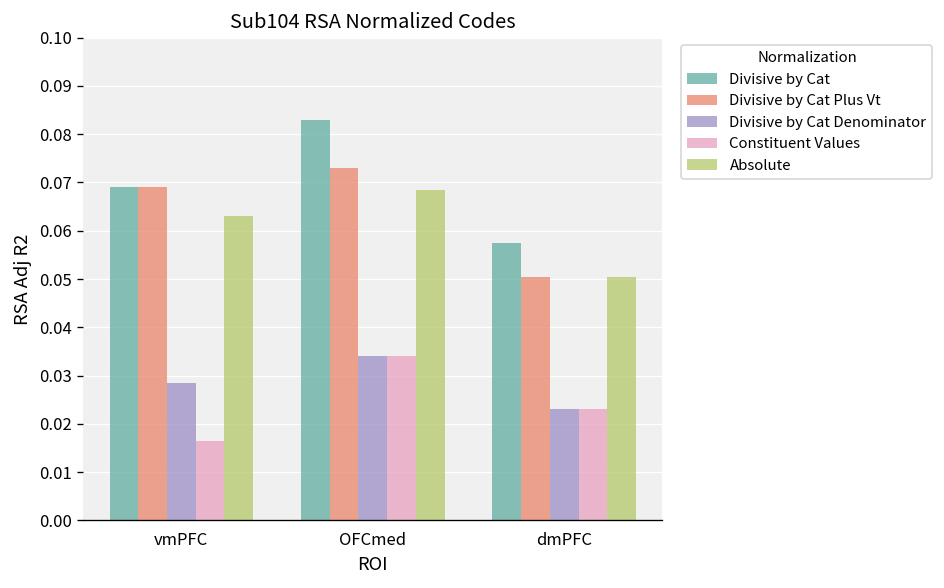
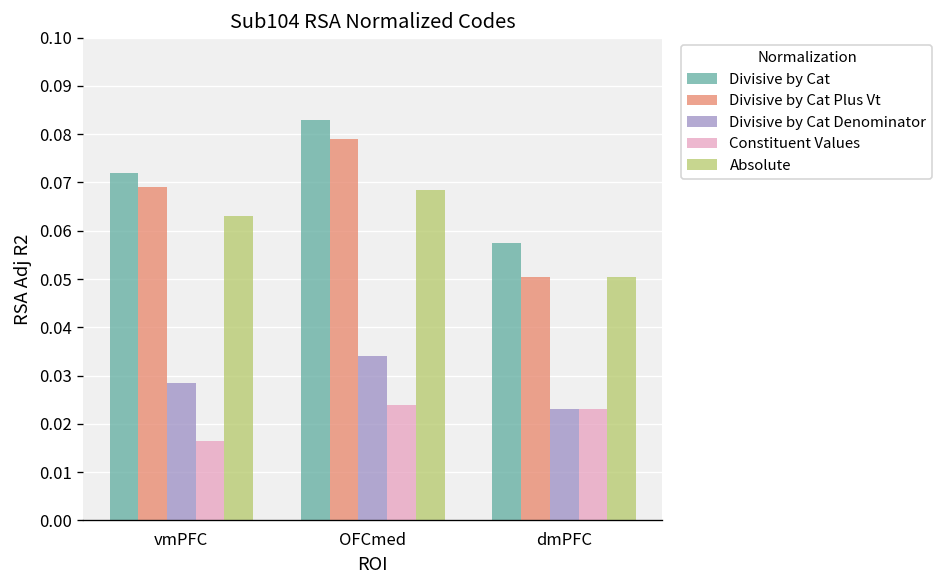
  {
    "Divisive by Cat": {
-     "vmPFC": 0.069,
+     "vmPFC": 0.072,
      "OFCmed": 0.083,
      "dmPFC": 0.058
    },
    "Divisive by Cat Plus Vt": {
      "vmPFC": 0.069,
-     "OFCmed": 0.073,
+     "OFCmed": 0.079,
      "dmPFC": 0.051
    },
    "Divisive by Cat Denominator": {
      "vmPFC": 0.029,
      "OFCmed": 0.034,
      "dmPFC": 0.023
    },
    "Constituent Values": {
      "vmPFC": 0.016,
-     "OFCmed": 0.034,
+     "OFCmed": 0.024,
      "dmPFC": 0.023
    },
    "Absolute": {
      "vmPFC": 0.063,
      "OFCmed": 0.069,
      "dmPFC": 0.051
    }
  }
